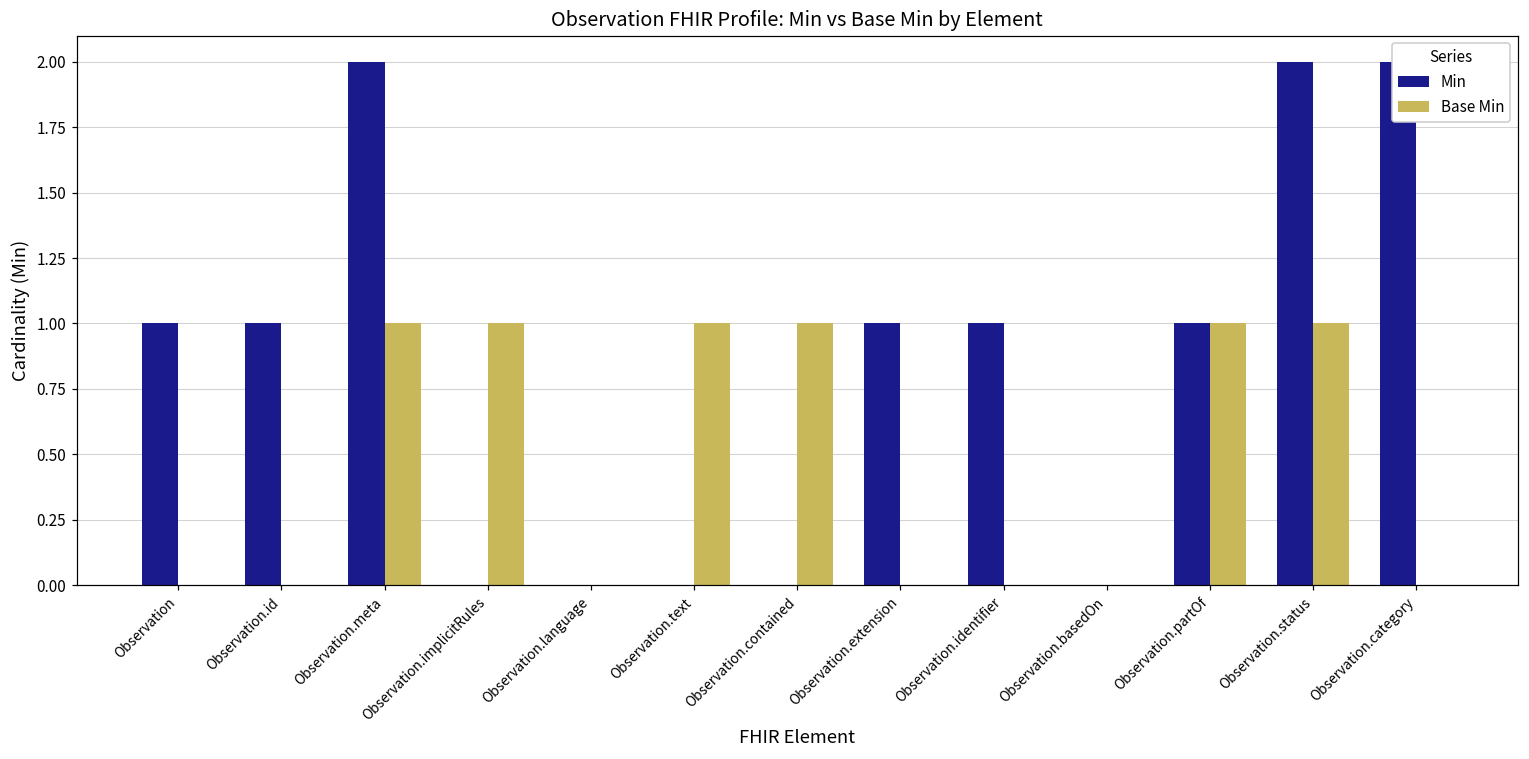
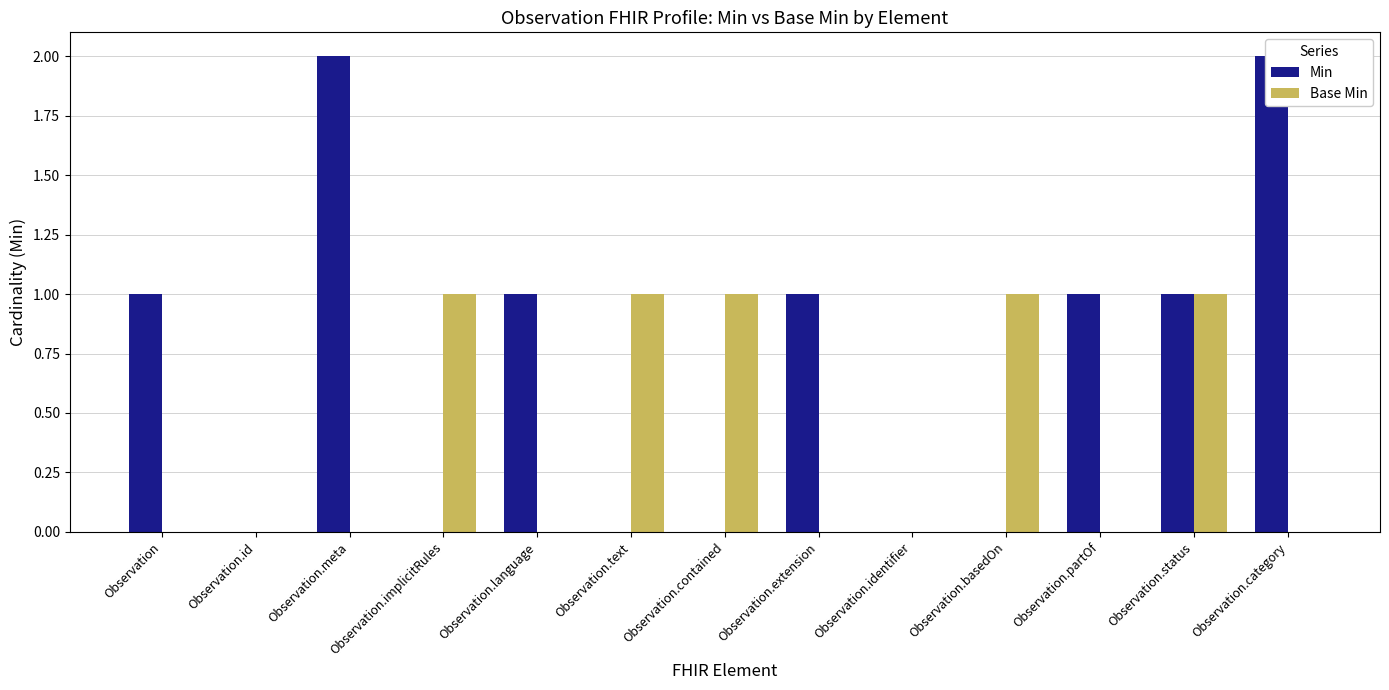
  {
    "Min": {
      "Observation": 1,
-     "Observation.id": 1,
+     "Observation.id": 0,
      "Observation.meta": 2,
      "Observation.implicitRules": 0,
-     "Observation.language": 0,
+     "Observation.language": 1,
      "Observation.text": 0,
      "Observation.contained": 0,
      "Observation.extension": 1,
-     "Observation.identifier": 1,
+     "Observation.identifier": 0,
      "Observation.basedOn": 0,
      "Observation.partOf": 1,
-     "Observation.status": 2
+     "Observation.status": 1
    },
    "Base Min": {
      "Observation": 0,
      "Observation.id": 0,
-     "Observation.meta": 1,
+     "Observation.meta": 0,
      "Observation.implicitRules": 1,
      "Observation.language": 0,
      "Observation.text": 1,
      "Observation.contained": 1,
      "Observation.extension": 0,
      "Observation.identifier": 0,
-     "Observation.basedOn": 0,
-     "Observation.partOf": 1,
+     "Observation.basedOn": 1,
+     "Observation.partOf": 0,
      "Observation.status": 1,
      "Observation.category": 0
    }
  }
